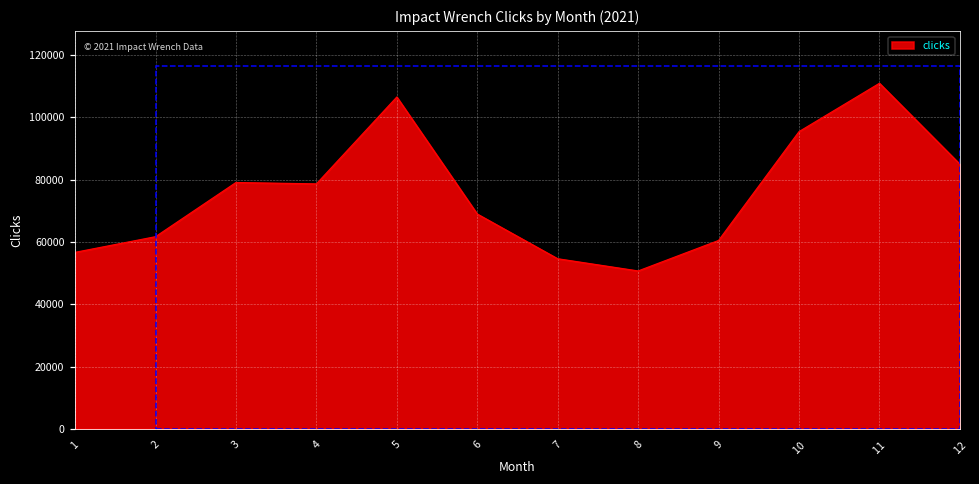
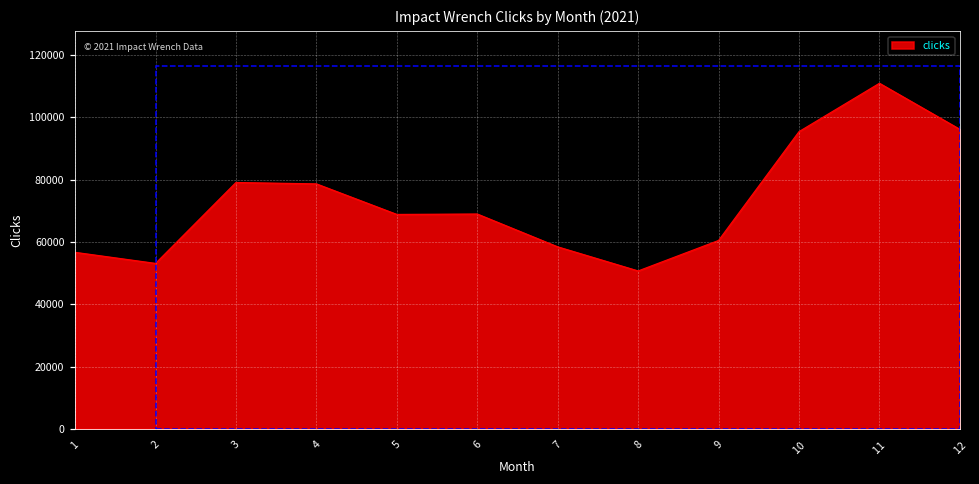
  {
    "1": 57000,
-   "2": 62000,
+   "2": 53000,
    "3": 79000,
    "4": 79000,
-   "5": 106000,
+   "5": 69000,
    "6": 69000,
-   "7": 55000,
+   "7": 58000,
    "8": 51000,
    "9": 60000,
    "10": 95000,
    "11": 111000,
-   "12": 85000
+   "12": 96000
  }
